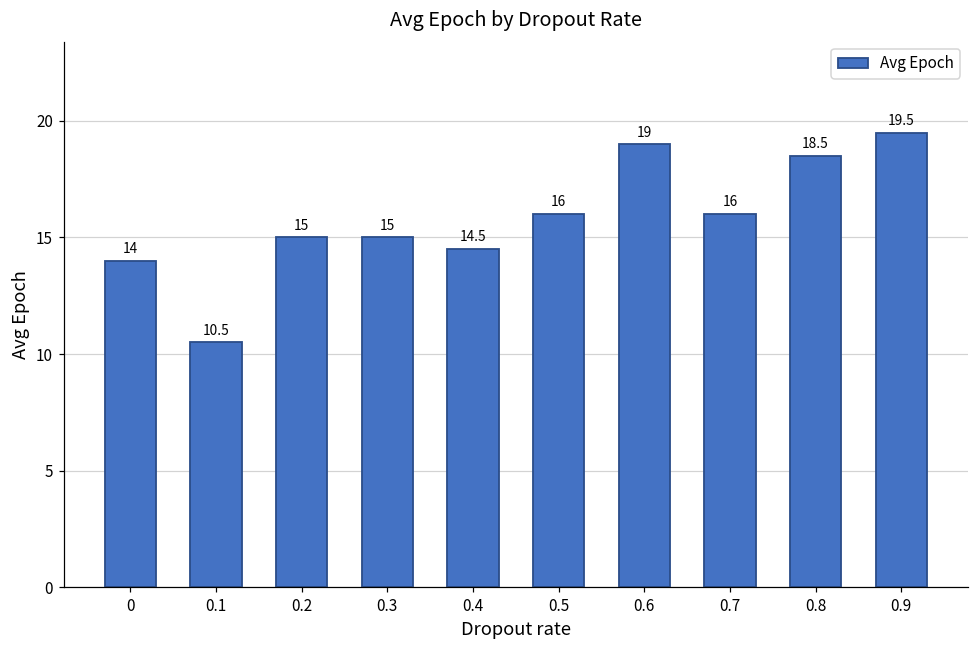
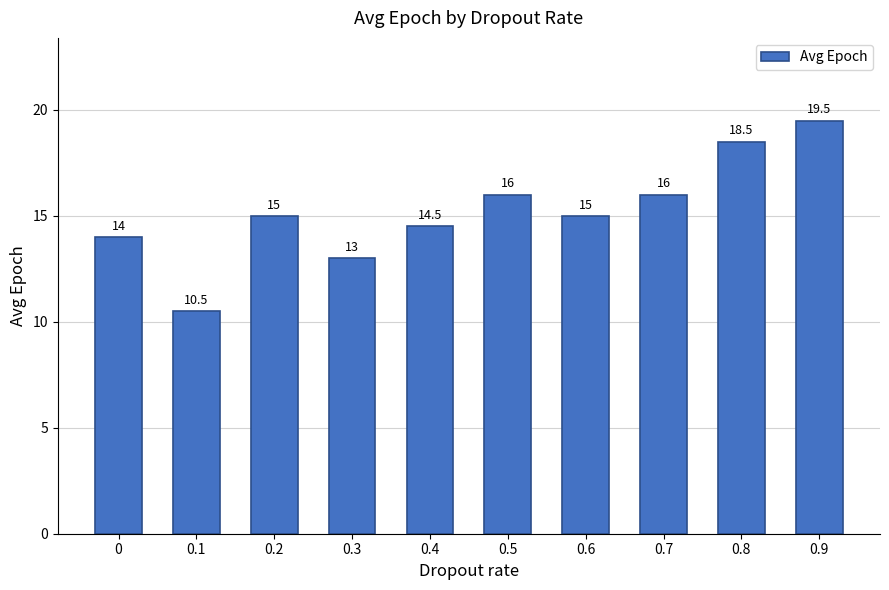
  {
    "0": 14,
    "0.1": 10.5,
    "0.2": 15,
-   "0.3": 15,
+   "0.3": 13,
    "0.4": 14.5,
    "0.5": 16,
-   "0.6": 19,
+   "0.6": 15,
    "0.7": 16,
    "0.8": 18.5,
    "0.9": 19.5
  }
